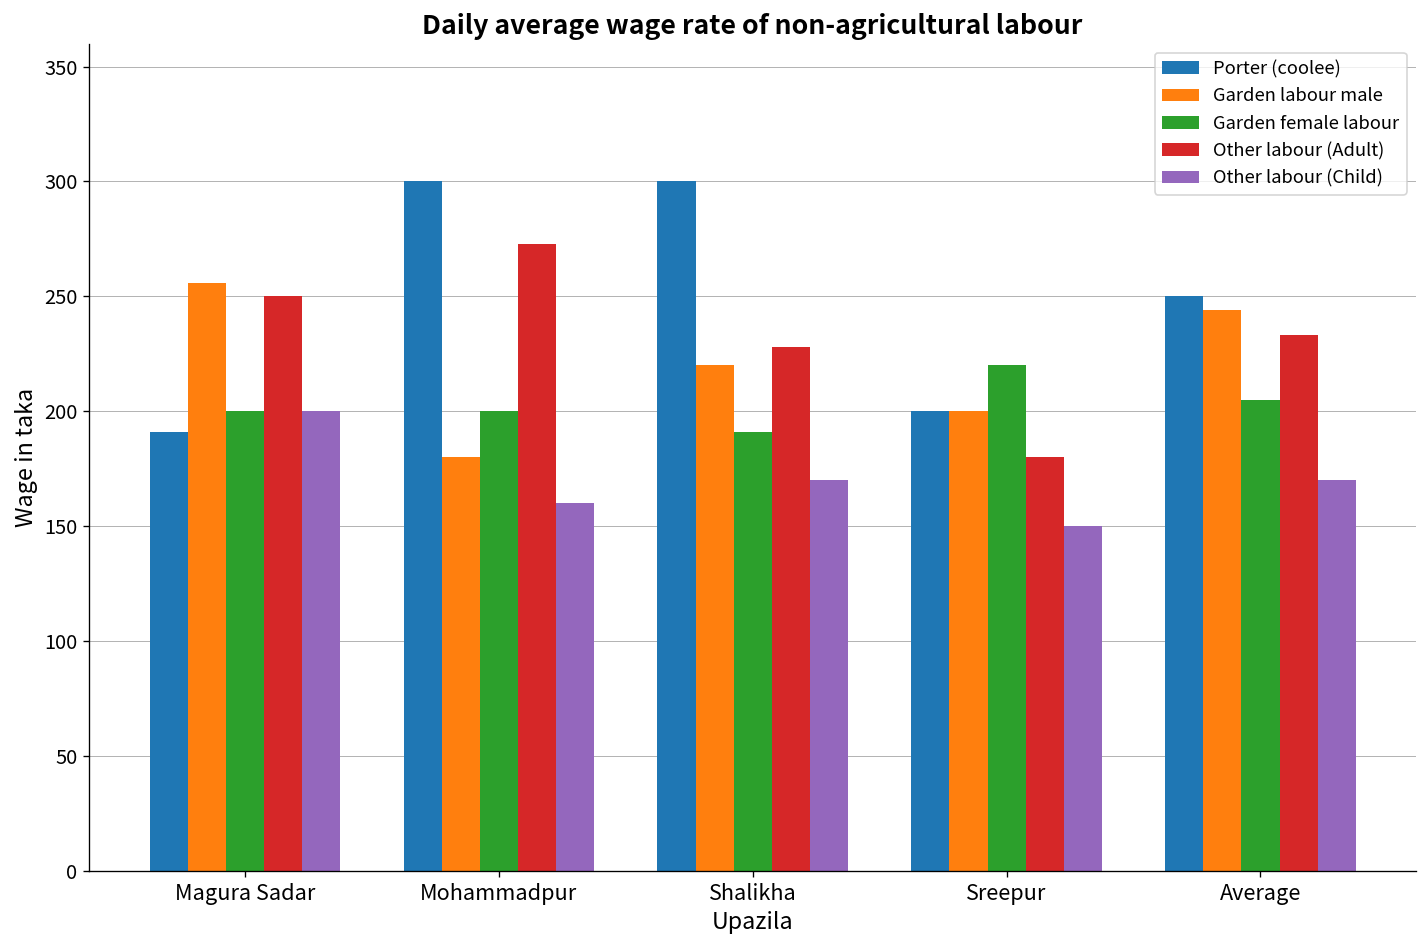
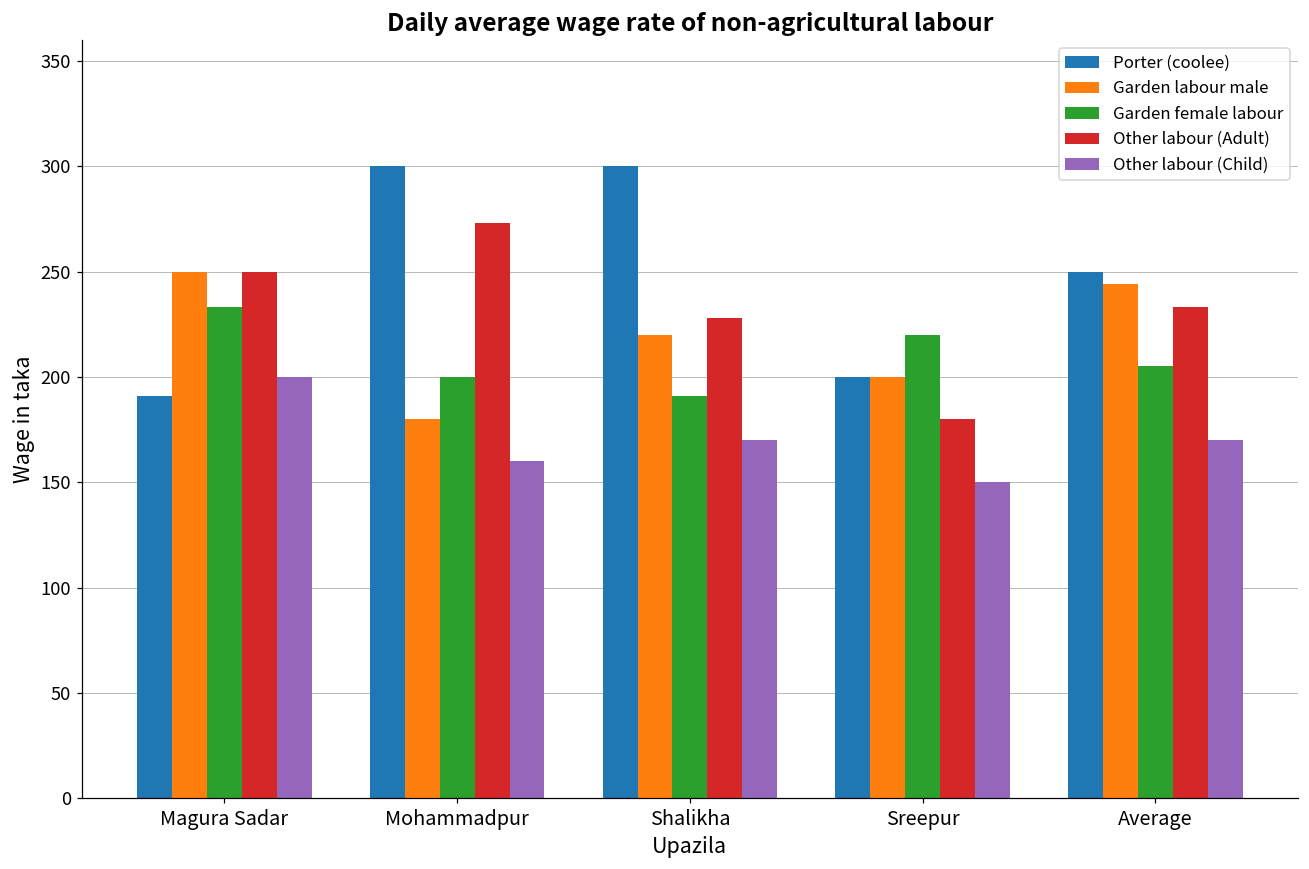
  {
    "Porter (coolee)": {
      "Magura Sadar": 191,
      "Mohammadpur": 300,
      "Shalikha": 300,
      "Sreepur": 200,
      "Average": 250
    },
    "Garden labour male": {
-     "Magura Sadar": 256,
+     "Magura Sadar": 250,
      "Mohammadpur": 180,
      "Shalikha": 220,
      "Sreepur": 200,
      "Average": 244
    },
    "Garden female labour": {
-     "Magura Sadar": 200,
+     "Magura Sadar": 233,
      "Mohammadpur": 200,
      "Shalikha": 191,
      "Sreepur": 220,
      "Average": 205
    },
    "Other labour (Adult)": {
      "Magura Sadar": 250,
      "Mohammadpur": 273,
      "Shalikha": 228,
      "Sreepur": 180,
      "Average": 233
    },
    "Other labour (Child)": {
      "Magura Sadar": 200,
      "Mohammadpur": 160,
      "Shalikha": 170,
      "Sreepur": 150,
      "Average": 170
    }
  }
